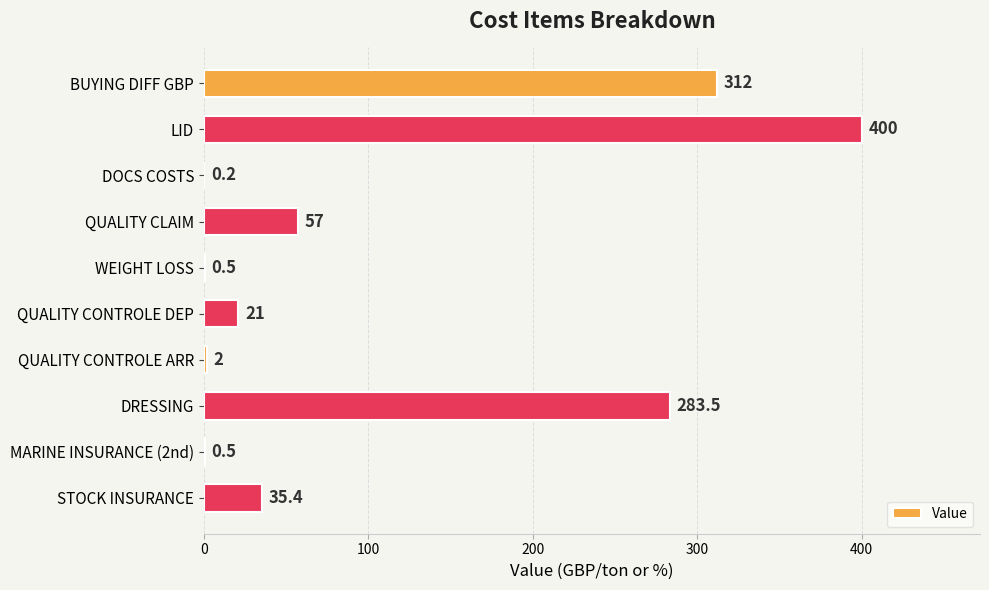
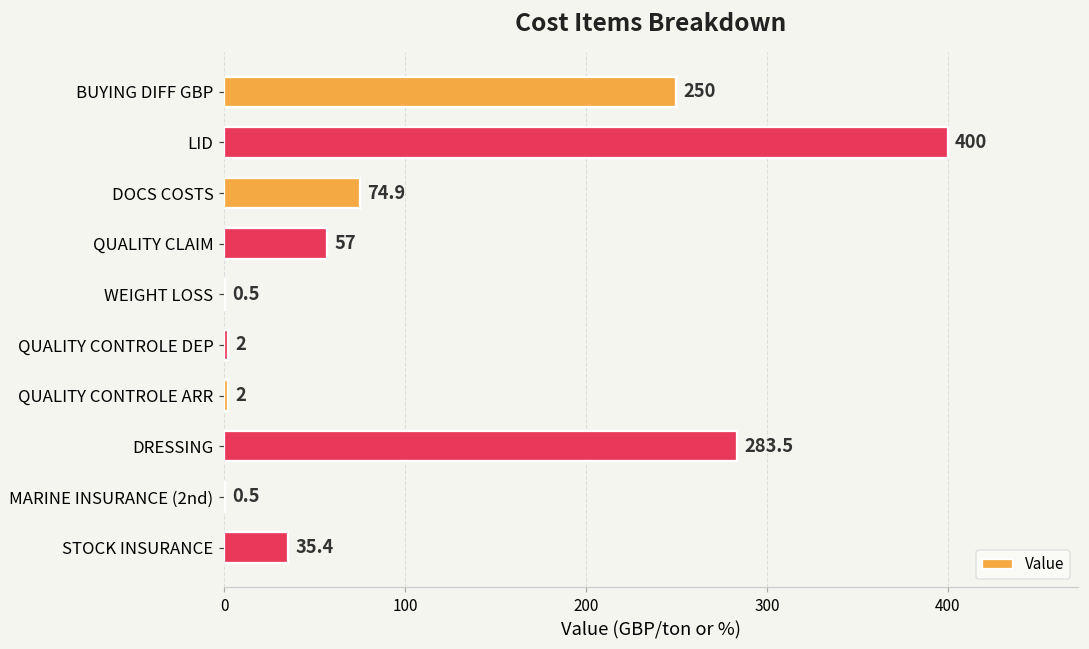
  {
-   "BUYING DIFF GBP": 312,
+   "BUYING DIFF GBP": 250,
    "LID": 400,
-   "DOCS COSTS": 0.2,
+   "DOCS COSTS": 74.9,
    "QUALITY CLAIM": 57,
    "WEIGHT LOSS": 0.5,
-   "QUALITY CONTROLE DEP": 21,
+   "QUALITY CONTROLE DEP": 2,
    "QUALITY CONTROLE ARR": 2,
    "DRESSING": 283.5,
    "MARINE INSURANCE (2nd)": 0.5,
    "STOCK INSURANCE": 35.4
  }
